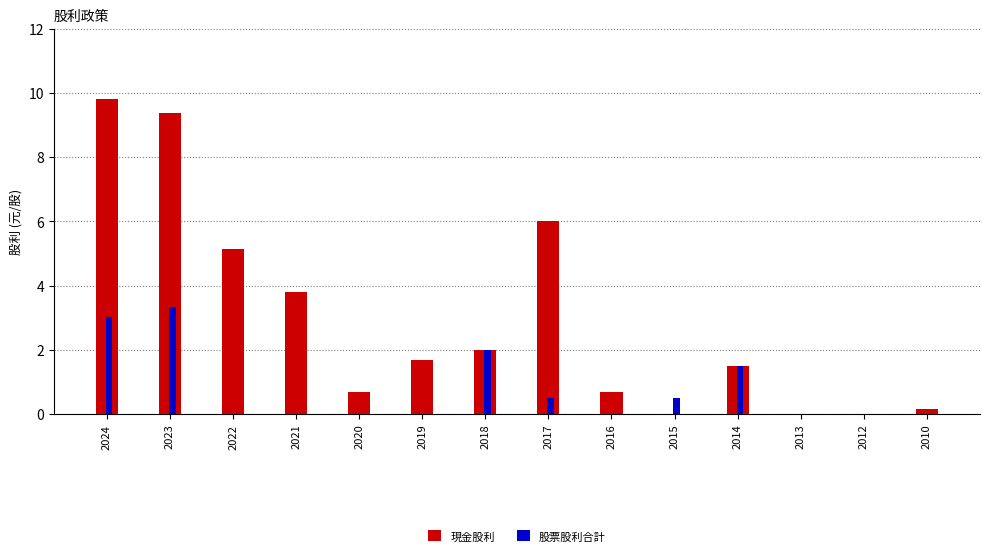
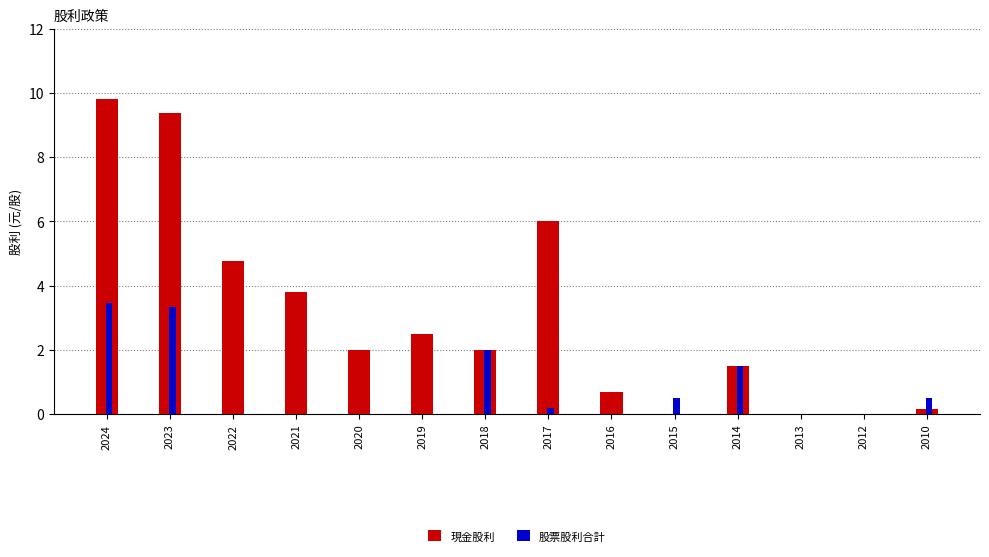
  {
    "現金股利": {
      "2024": 9.8,
      "2023": 9.4,
-     "2022": 5.1,
+     "2022": 4.8,
      "2021": 3.8,
-     "2020": 0.7,
-     "2019": 1.7,
+     "2020": 2.0,
+     "2019": 2.5,
      "2018": 2.0,
      "2017": 6.0,
      "2016": 0.7,
      "2015": 0.0,
      "2014": 1.5,
      "2013": 0.0,
      "2012": 0.0,
      "2010": 0.2
    },
    "股票股利合計": {
-     "2024": 3.0,
+     "2024": 3.5,
      "2022": 0.0,
      "2021": 0.0,
      "2020": 0.0,
      "2019": 0.0,
      "2018": 2.0,
-     "2017": 0.5,
+     "2017": 0.2,
      "2016": 0.0,
      "2015": 0.5,
      "2014": 1.5,
      "2013": 0.0,
      "2012": 0.0,
-     "2010": 0.0
+     "2010": 0.5
    }
  }
